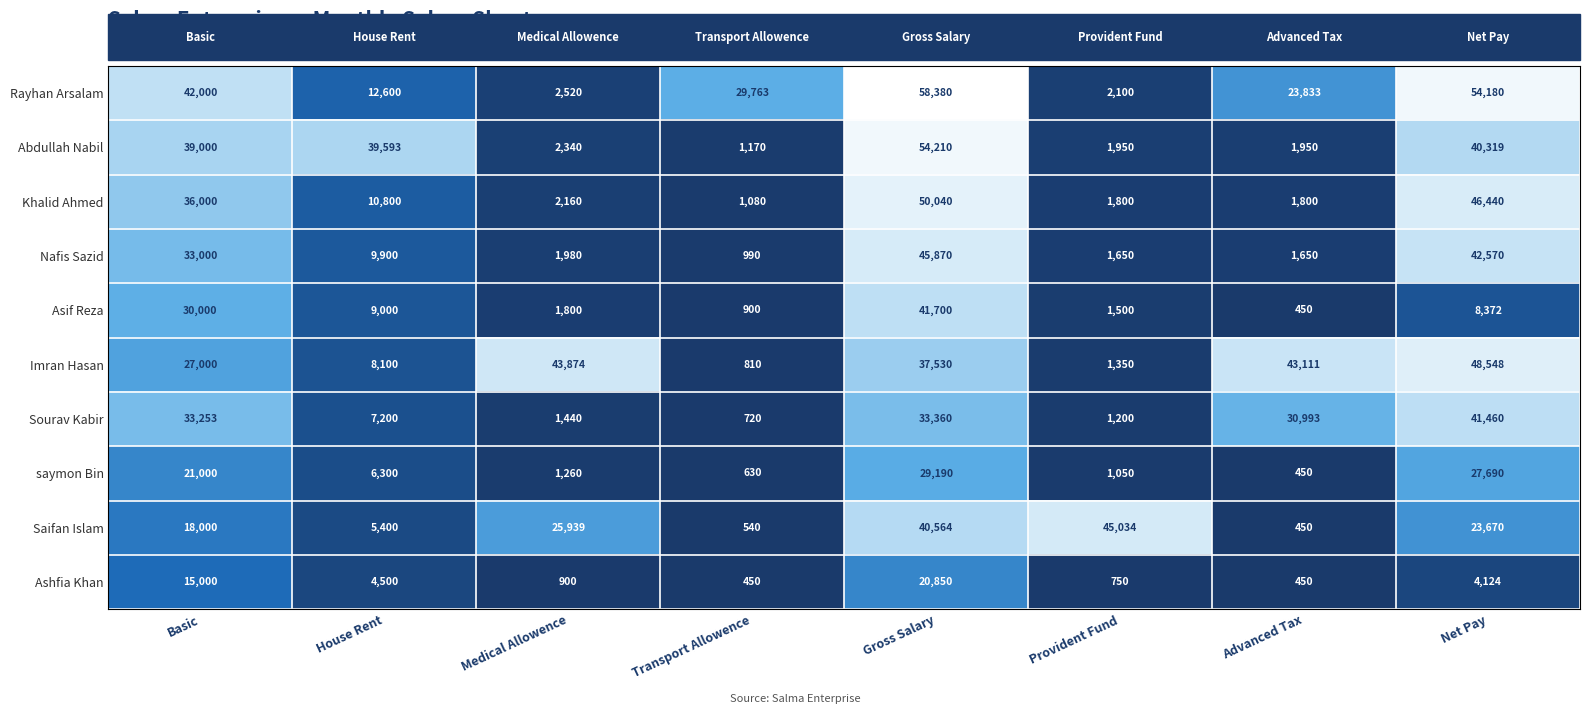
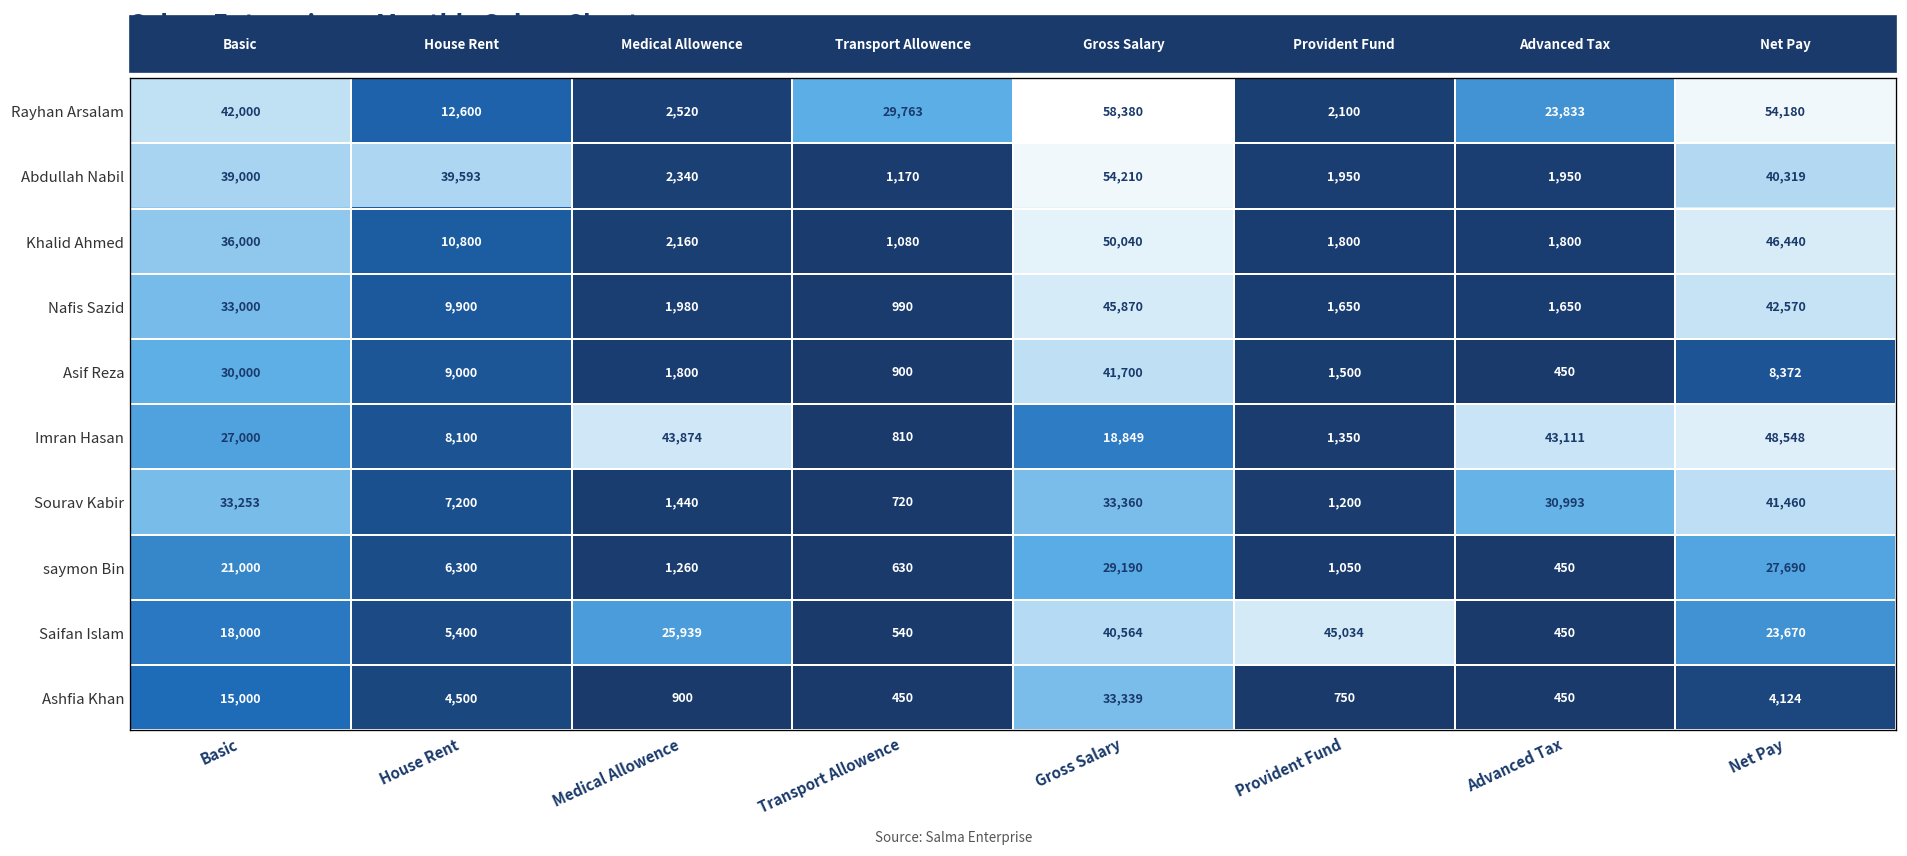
  {
    "Rayhan Arsalam": {
      "Basic": "42,000",
      "House Rent": "12,600",
      "Medical Allowence": "2,520",
      "Transport Allowence": "29,763",
      "Gross Salary": "58,380",
      "Provident Fund": "2,100",
      "Advanced Tax": "23,833",
      "Net Pay": "54,180"
    },
    "Abdullah Nabil": {
      "Basic": "39,000",
      "House Rent": "39,593",
      "Medical Allowence": "2,340",
      "Transport Allowence": "1,170",
      "Gross Salary": "54,210",
      "Provident Fund": "1,950",
      "Advanced Tax": "1,950",
      "Net Pay": "40,319"
    },
    "Khalid Ahmed": {
      "Basic": "36,000",
      "House Rent": "10,800",
      "Medical Allowence": "2,160",
      "Transport Allowence": "1,080",
      "Gross Salary": "50,040",
      "Provident Fund": "1,800",
      "Advanced Tax": "1,800",
      "Net Pay": "46,440"
    },
    "Nafis Sazid": {
      "Basic": "33,000",
      "House Rent": "9,900",
      "Medical Allowence": "1,980",
      "Transport Allowence": "990",
      "Gross Salary": "45,870",
      "Provident Fund": "1,650",
      "Advanced Tax": "1,650",
      "Net Pay": "42,570"
    },
    "Asif Reza": {
      "Basic": "30,000",
      "House Rent": "9,000",
      "Medical Allowence": "1,800",
      "Transport Allowence": "900",
      "Gross Salary": "41,700",
      "Provident Fund": "1,500",
      "Advanced Tax": "450",
      "Net Pay": "8,372"
    },
    "Imran Hasan": {
      "Basic": "27,000",
      "House Rent": "8,100",
      "Medical Allowence": "43,874",
      "Transport Allowence": "810",
-     "Gross Salary": "37,530",
+     "Gross Salary": "18,849",
      "Provident Fund": "1,350",
      "Advanced Tax": "43,111",
      "Net Pay": "48,548"
    },
    "Sourav Kabir": {
      "Basic": "33,253",
      "House Rent": "7,200",
      "Medical Allowence": "1,440",
      "Transport Allowence": "720",
      "Gross Salary": "33,360",
      "Provident Fund": "1,200",
      "Advanced Tax": "30,993",
      "Net Pay": "41,460"
    },
    "saymon Bin": {
      "Basic": "21,000",
      "House Rent": "6,300",
      "Medical Allowence": "1,260",
      "Transport Allowence": "630",
      "Gross Salary": "29,190",
      "Provident Fund": "1,050",
      "Advanced Tax": "450",
      "Net Pay": "27,690"
    },
    "Saifan Islam": {
      "Basic": "18,000",
      "House Rent": "5,400",
      "Medical Allowence": "25,939",
      "Transport Allowence": "540",
      "Gross Salary": "40,564",
      "Provident Fund": "45,034",
      "Advanced Tax": "450",
      "Net Pay": "23,670"
    },
    "Ashfia Khan": {
      "Basic": "15,000",
      "House Rent": "4,500",
      "Medical Allowence": "900",
      "Transport Allowence": "450",
-     "Gross Salary": "20,850",
+     "Gross Salary": "33,339",
      "Provident Fund": "750",
      "Advanced Tax": "450",
      "Net Pay": "4,124"
    }
  }
